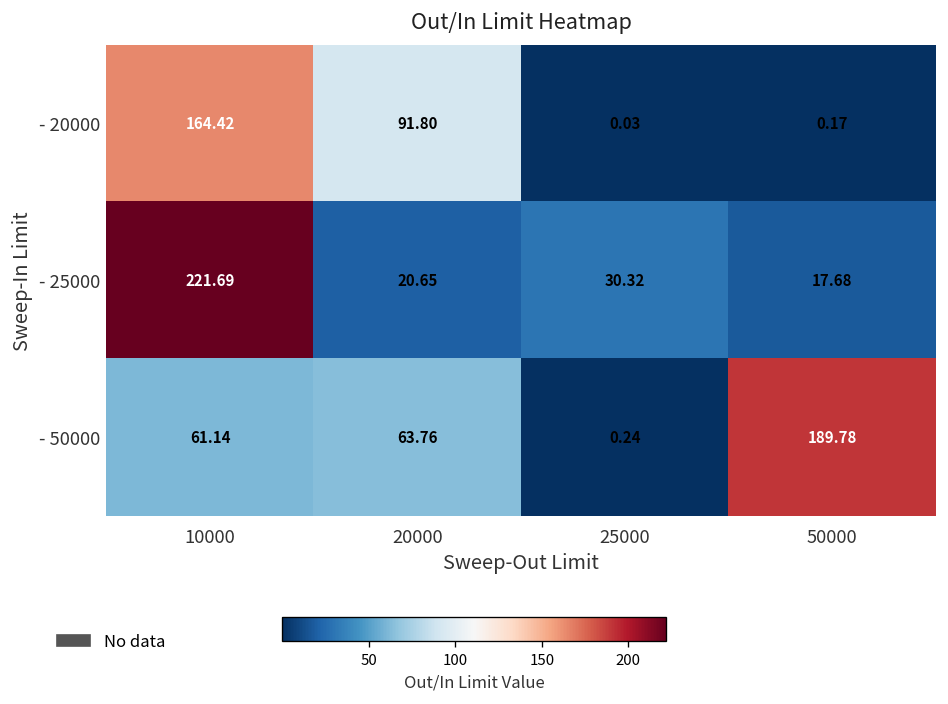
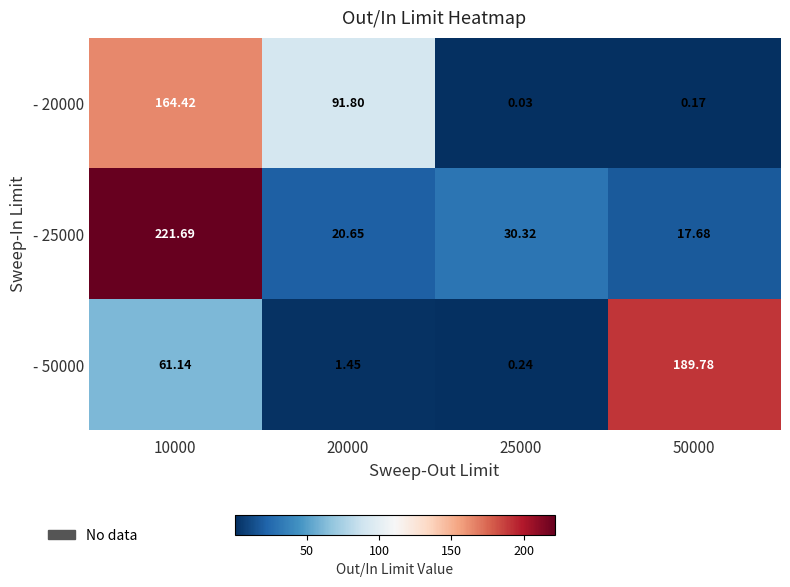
  {
    "- 20000": {
      "10000": 164.42,
      "20000": 91.80,
      "25000": 0.03,
      "50000": 0.17
    },
    "- 25000": {
      "10000": 221.69,
      "20000": 20.65,
      "25000": 30.32,
      "50000": 17.68
    },
    "- 50000": {
      "10000": 61.14,
-     "20000": 63.76,
+     "20000": 1.45,
      "25000": 0.24,
      "50000": 189.78
    }
  }
